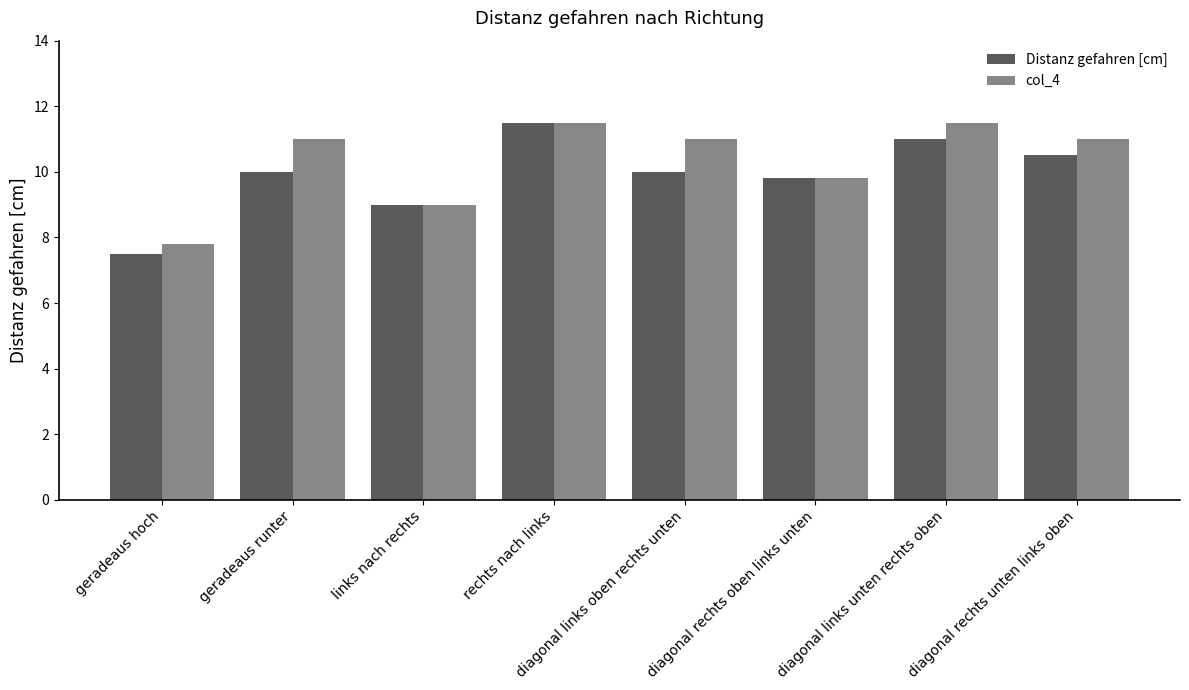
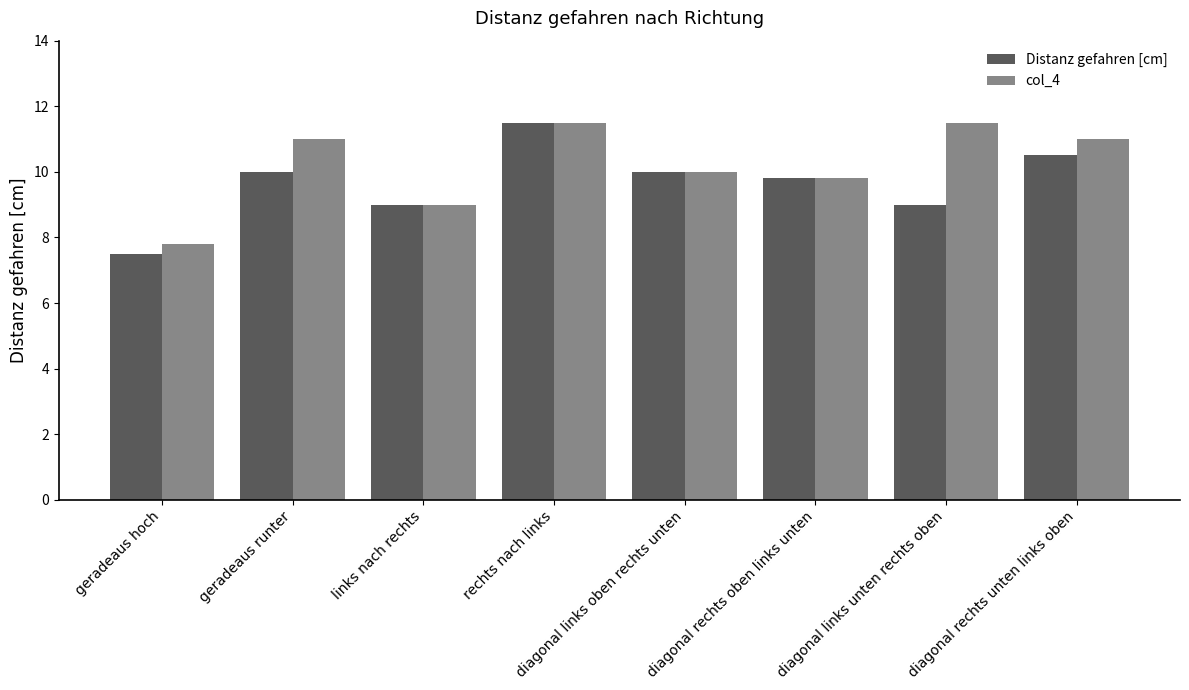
  {
    "Distanz gefahren [cm]": {
      "geradeaus hoch": 7.5,
      "geradeaus runter": 10,
      "links nach rechts": 9,
      "rechts nach links": 11.5,
      "diagonal links oben rechts unten": 10,
      "diagonal rechts oben links unten": 9.8,
-     "diagonal links unten rechts oben": 11,
+     "diagonal links unten rechts oben": 9,
      "diagonal rechts unten links oben": 10.5
    },
    "col_4": {
      "geradeaus hoch": 7.8,
      "geradeaus runter": 11,
      "links nach rechts": 9,
      "rechts nach links": 11.5,
-     "diagonal links oben rechts unten": 11,
+     "diagonal links oben rechts unten": 10,
      "diagonal rechts oben links unten": 9.8,
      "diagonal links unten rechts oben": 11.5,
      "diagonal rechts unten links oben": 11
    }
  }
